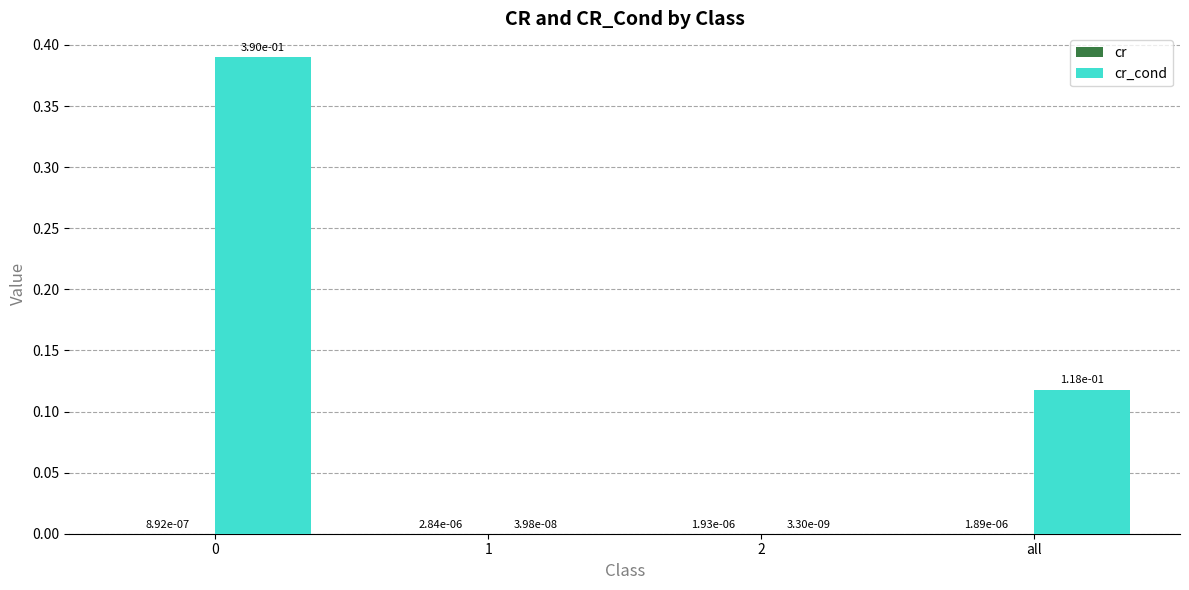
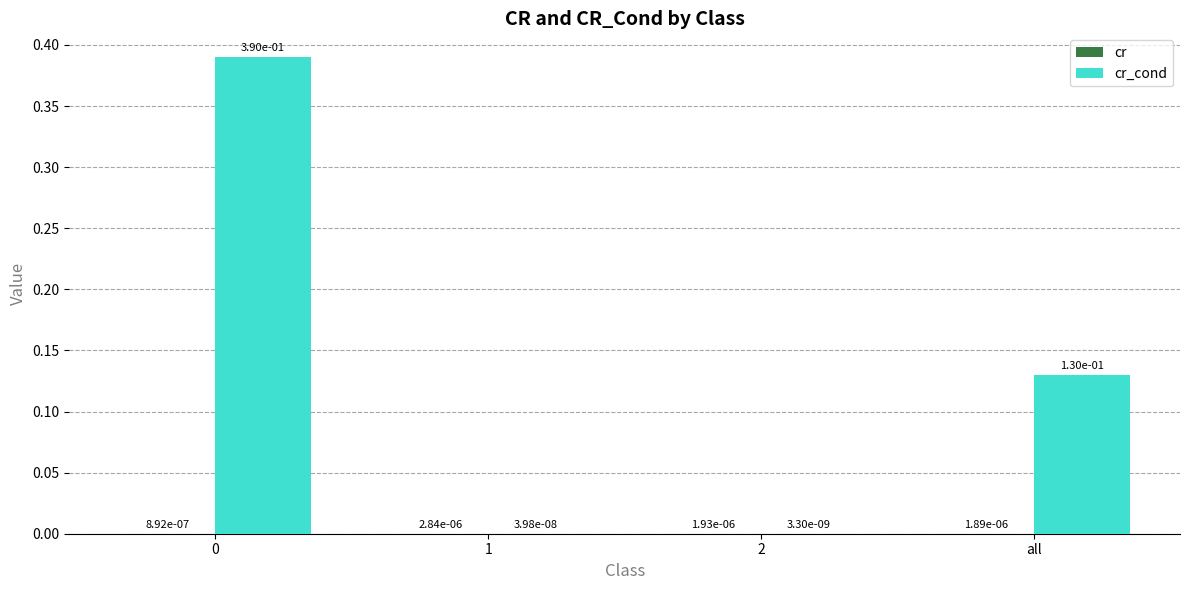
  {
    "cr": {
      "0": "8.92e-07",
      "1": "2.84e-06",
      "2": "1.93e-06",
      "all": "1.89e-06"
    },
    "cr_cond": {
      "0": "3.90e-01",
      "1": "3.98e-08",
      "2": "3.30e-09",
-     "all": "1.18e-01"
+     "all": "1.30e-01"
    }
  }
